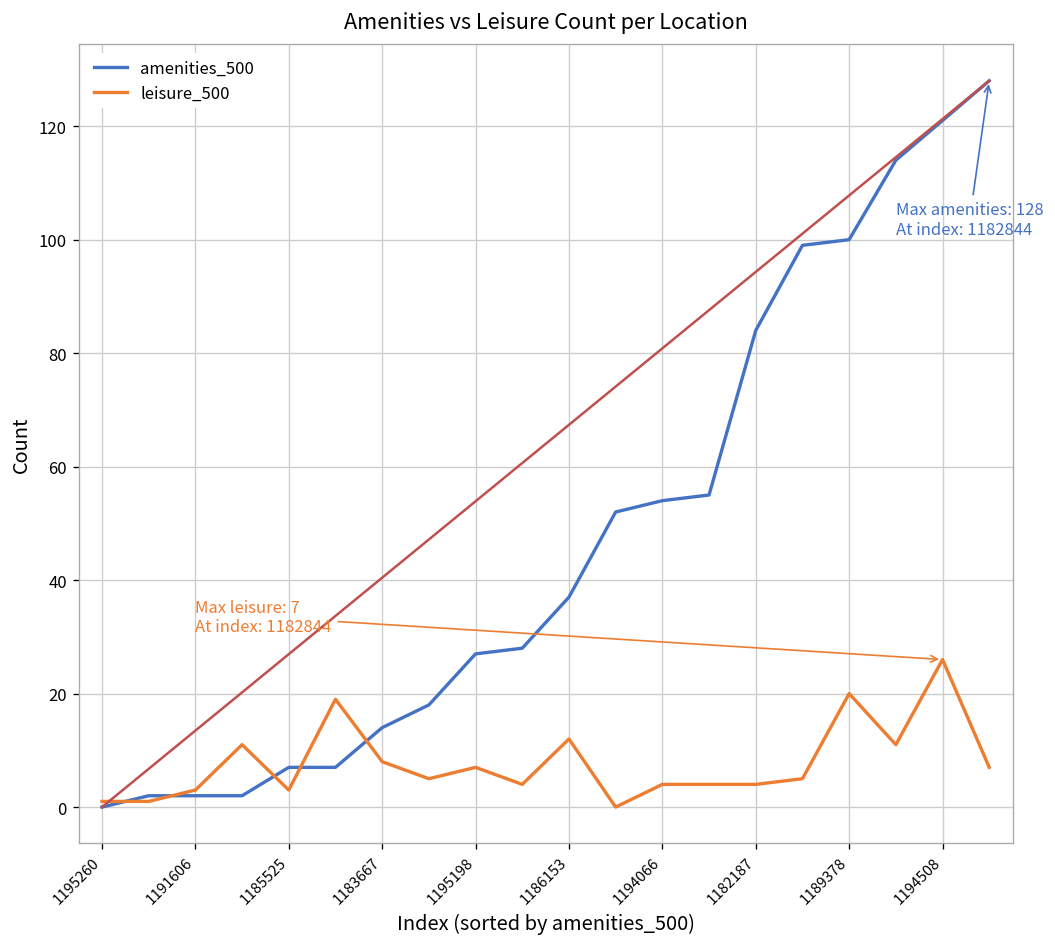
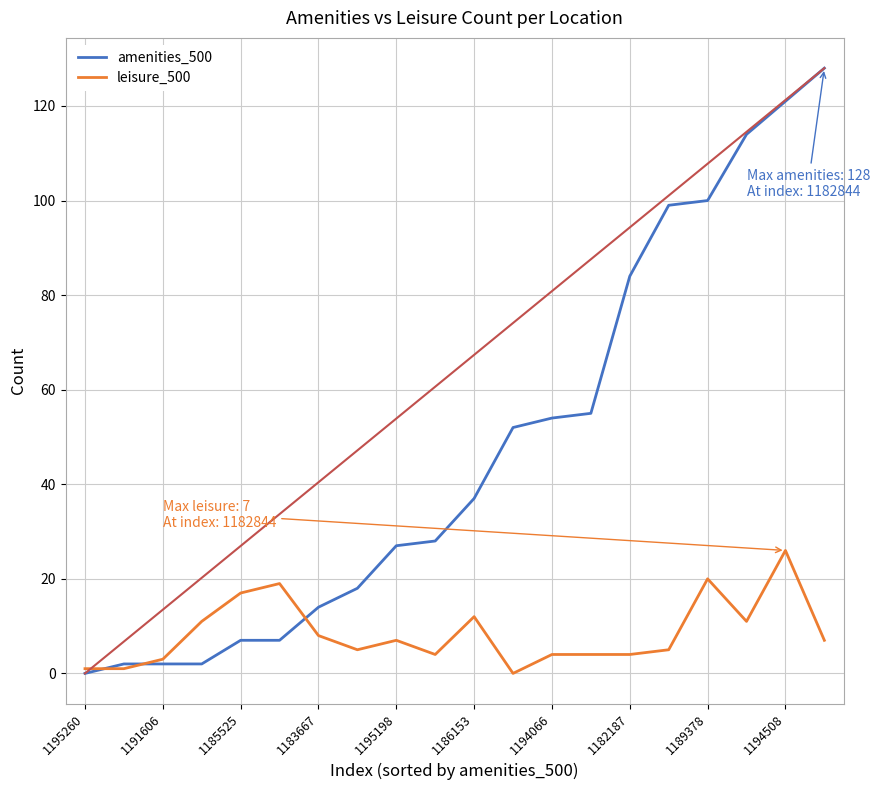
  {
    "amenities_500": {
      "1185525": 7,
      "1183667": 14,
      "1194066": 54,
      "1182187": 84
    },
    "leisure_500": {
-     "1185525": 3,
+     "1185525": 17,
      "1183667": 8,
      "1195198": 7,
      "1194066": 4,
      "1182187": 4
    }
  }
